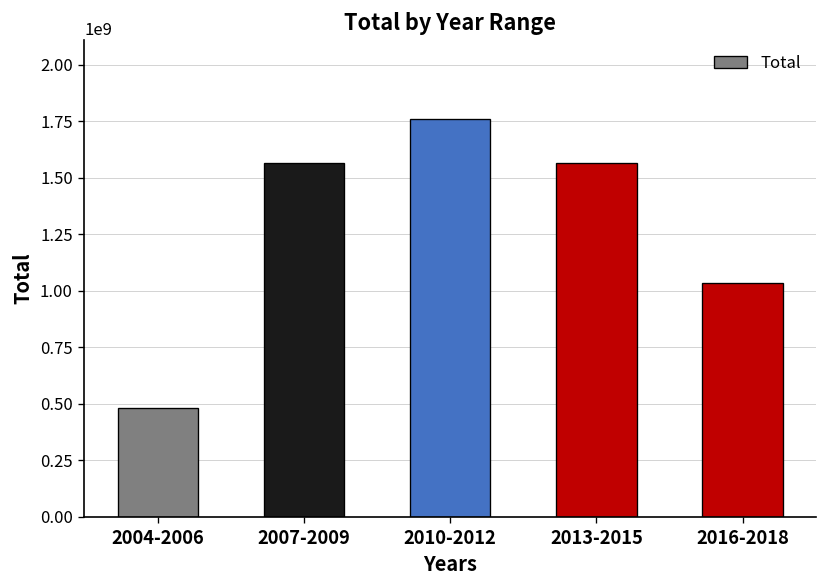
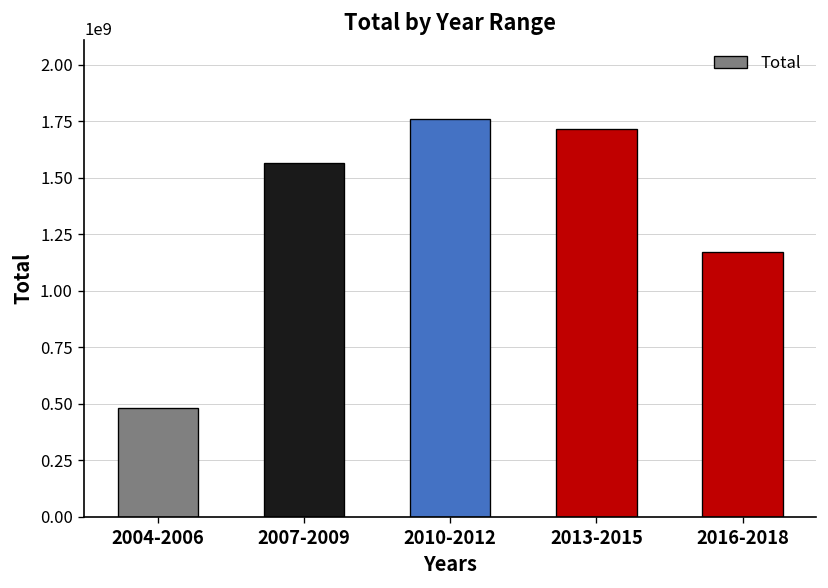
  {
    "2004-2006": 480000000,
    "2007-2009": 1570000000,
    "2010-2012": 1760000000,
-   "2013-2015": 1570000000,
-   "2016-2018": 1030000000
+   "2013-2015": 1720000000,
+   "2016-2018": 1170000000
  }
